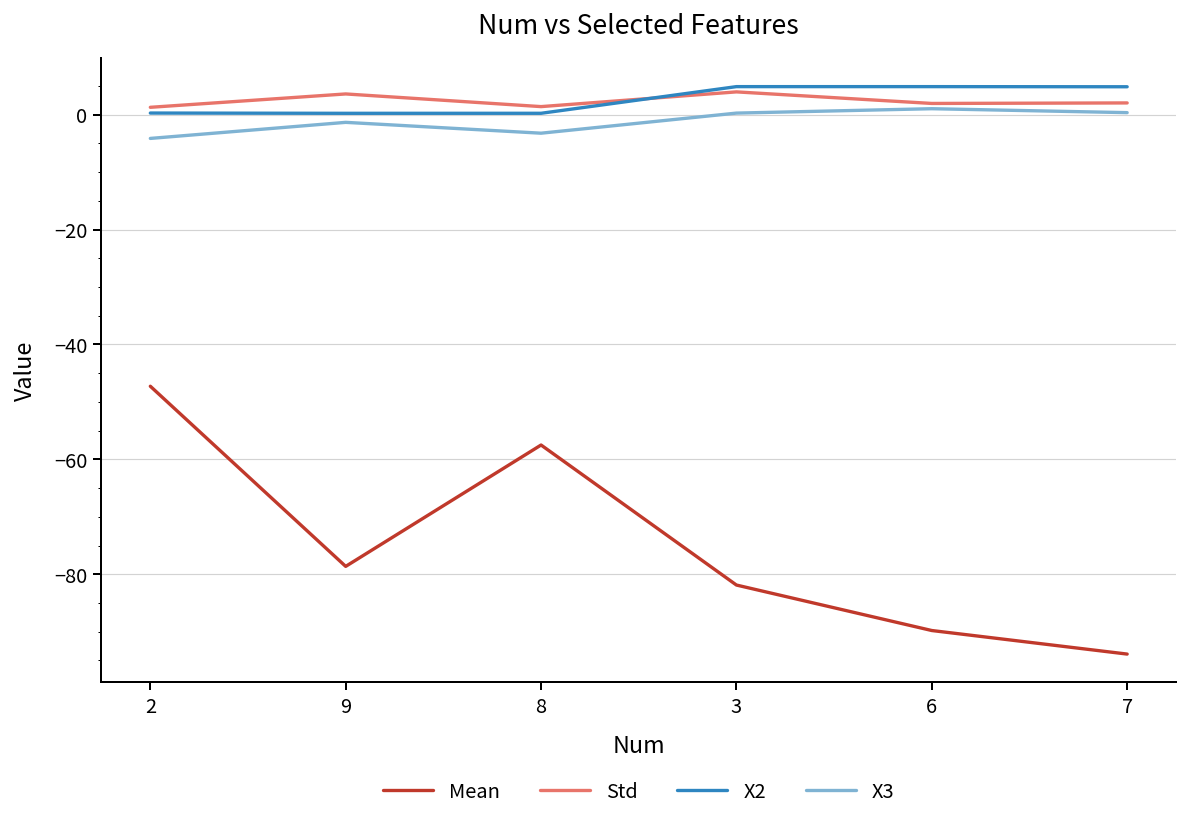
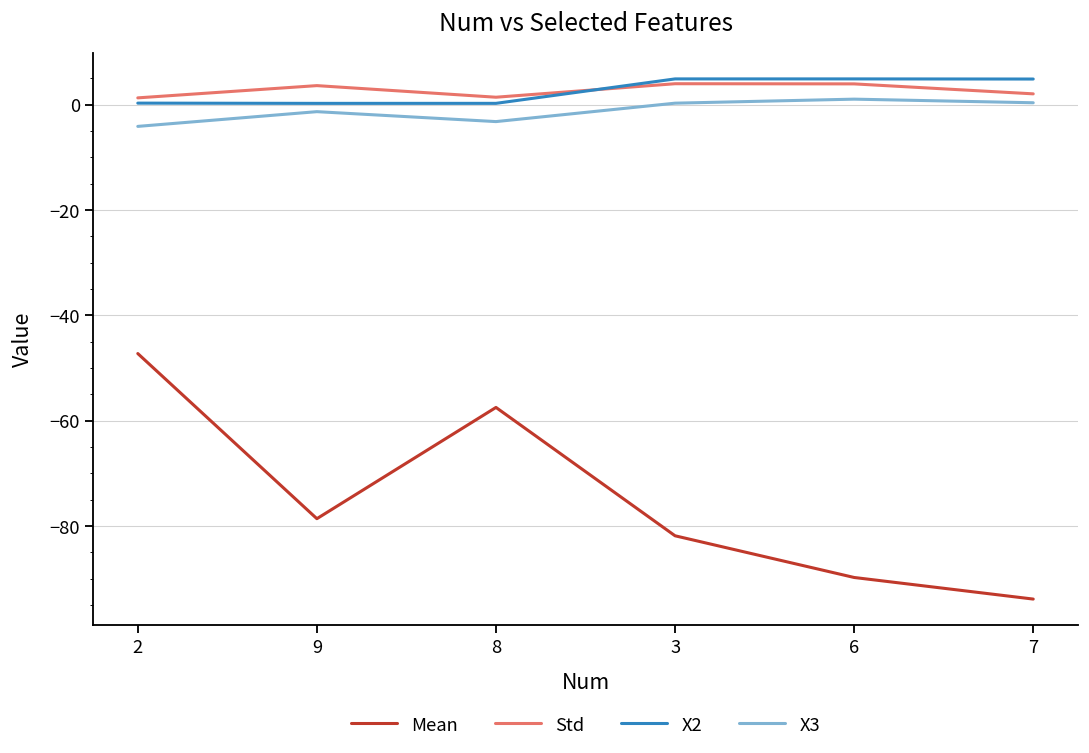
  {
    "Mean": {
      "2": -47,
      "9": -79,
      "8": -58,
      "3": -82,
      "6": -90,
      "7": -94
    },
    "Std": {
      "2": 1,
      "9": 4,
      "8": 1,
      "3": 4,
-     "6": 2,
+     "6": 4,
      "7": 2
    },
    "X2": {
      "2": 0,
      "9": 0,
      "8": 0,
      "3": 5,
      "6": 5,
      "7": 5
    },
    "X3": {
      "2": -4,
      "9": -1,
      "8": -3,
      "3": 0,
      "6": 1,
      "7": 0
    }
  }
